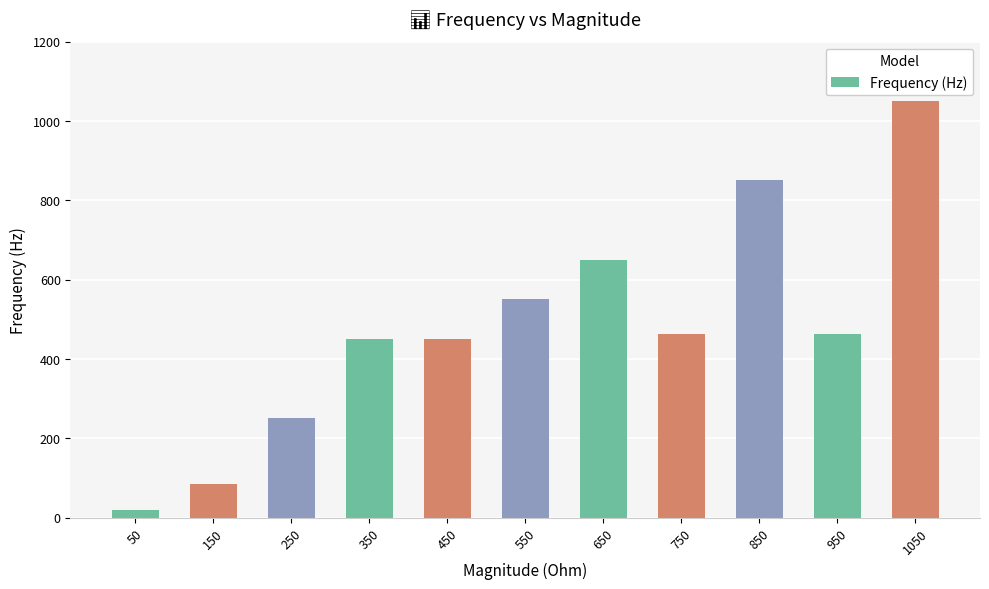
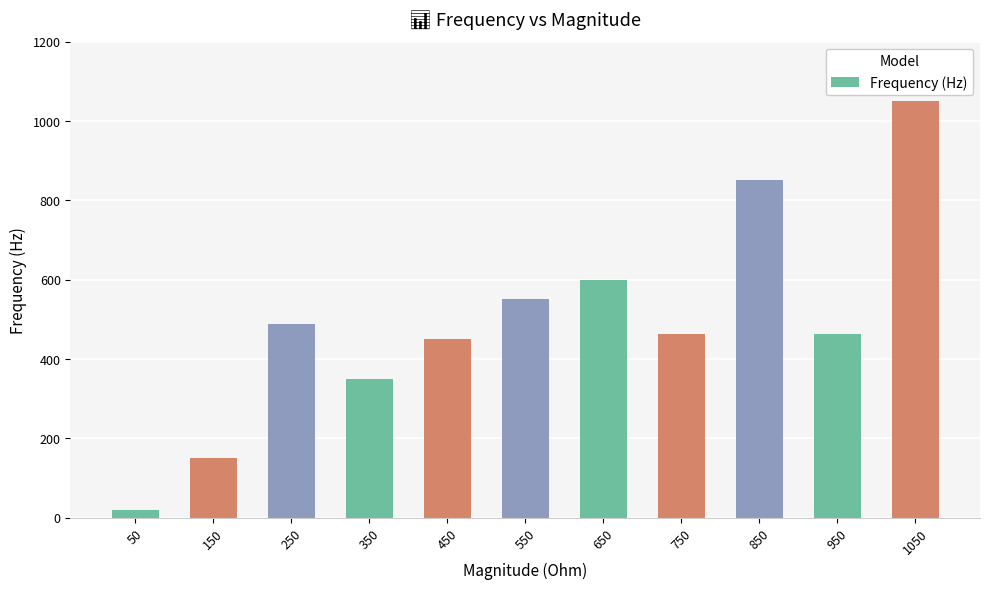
  {
    "50": 20,
-   "150": 90,
-   "250": 250,
-   "350": 450,
+   "150": 150,
+   "250": 490,
+   "350": 350,
    "450": 450,
    "550": 550,
-   "650": 650,
+   "650": 600,
    "750": 460,
    "850": 850,
    "950": 460,
    "1050": 1050
  }
